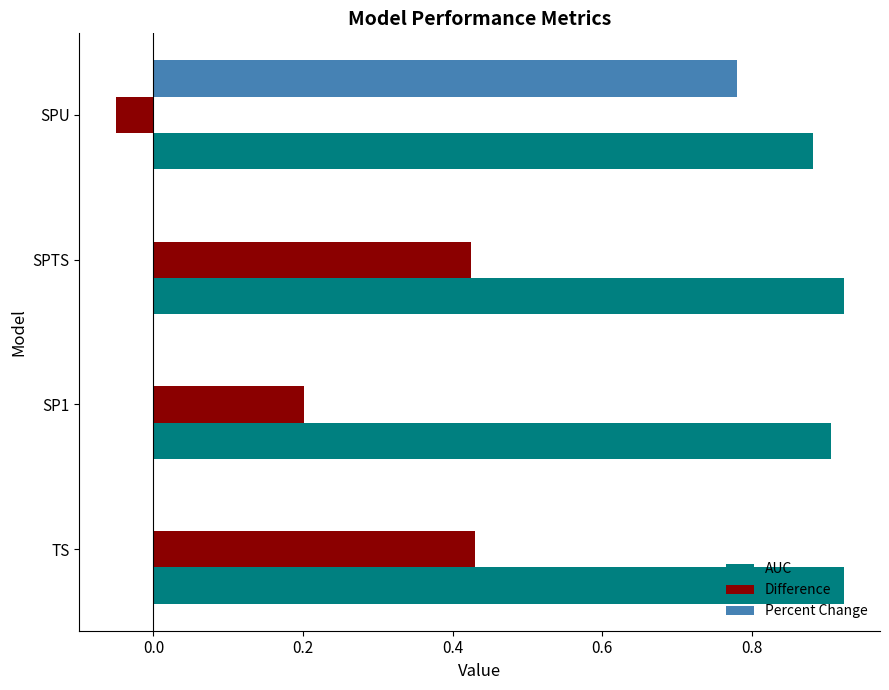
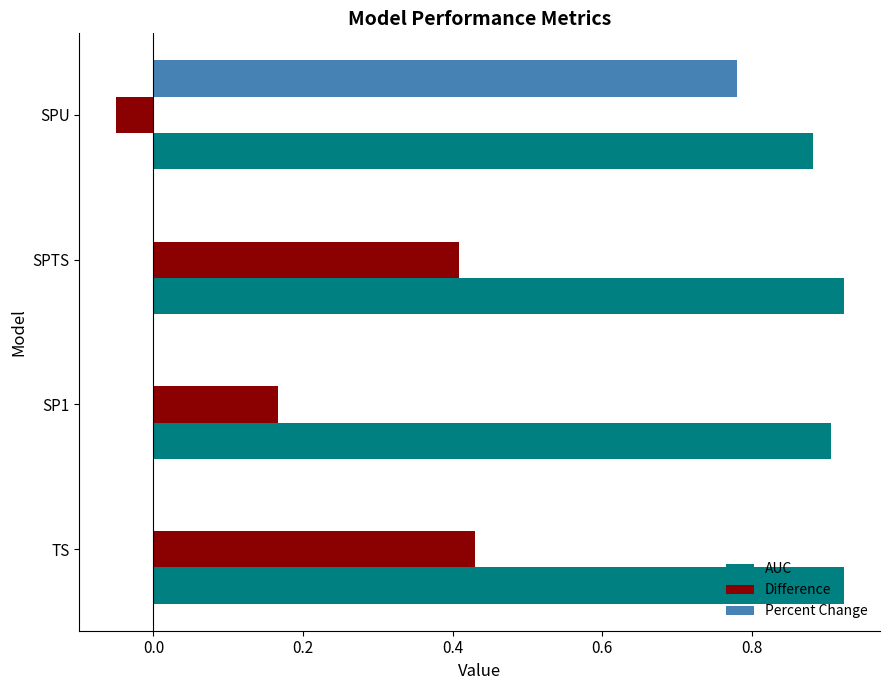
  {
    "AUC": {
      "SPU": 0.88,
      "SPTS": 0.92,
      "SP1": 0.91,
      "TS": 0.92
    },
    "Difference": {
      "SPU": -0.05,
-     "SPTS": 0.43,
-     "SP1": 0.20,
+     "SPTS": 0.41,
+     "SP1": 0.17,
      "TS": 0.43
    },
    "Percent Change": {
      "SPU": 0.78,
      "SPTS": 0.00,
      "SP1": 0.00,
      "TS": 0.00
    }
  }
